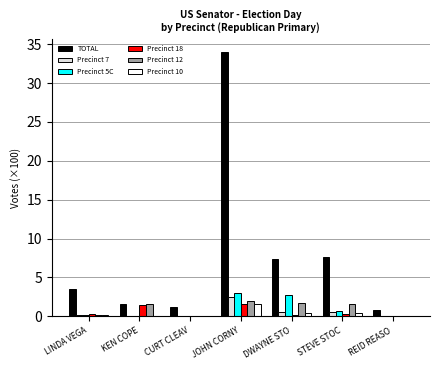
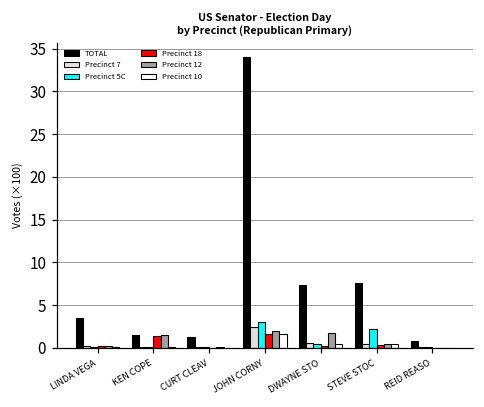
  {
    "TOTAL": {
      "LINDA VEGA": 3,
      "KEN COPE": 2,
      "CURT CLEAV": 1,
      "JOHN CORNY": 34,
      "DWAYNE STO": 7,
      "STEVE STOC": 8,
      "REID REASO": 1
    },
    "Precinct 5C": {
      "JOHN CORNY": 3,
-     "DWAYNE STO": 3,
-     "STEVE STOC": 1
+     "DWAYNE STO": 0,
+     "STEVE STOC": 2
    },
    "Precinct 18": {
      "KEN COPE": 1,
      "JOHN CORNY": 2,
      "STEVE STOC": 0
    },
    "Precinct 12": {
      "KEN COPE": 2,
      "JOHN CORNY": 2,
      "DWAYNE STO": 2,
-     "STEVE STOC": 2
+     "STEVE STOC": 0
    }
  }
